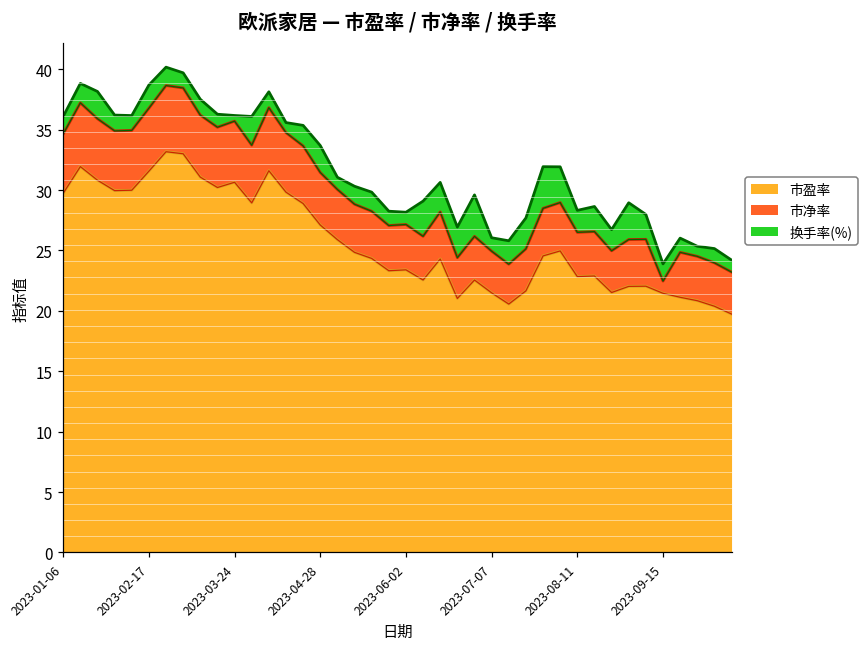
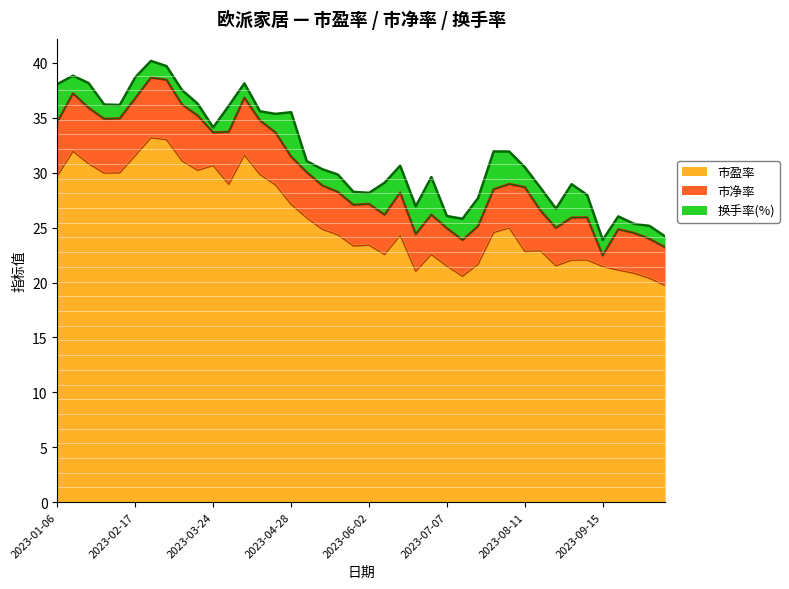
  {
    "市净率": {
      "2023-01-06": 4.9,
      "2023-02-17": 5.2,
-     "2023-03-24": 5.1,
+     "2023-03-24": 3.0,
      "2023-04-28": 4.3,
      "2023-06-02": 3.8,
      "2023-07-07": 3.4,
-     "2023-08-11": 3.7,
+     "2023-08-11": 5.8,
      "2023-09-15": 1.0
    },
    "换手率(%)": {
-     "2023-01-06": 1.5,
+     "2023-01-06": 3.4,
      "2023-02-17": 1.9,
      "2023-03-24": 0.5,
-     "2023-04-28": 2.2,
+     "2023-04-28": 4.1,
      "2023-06-02": 1.0,
      "2023-07-07": 1.1,
      "2023-08-11": 1.8,
      "2023-09-15": 1.4
    }
  }
